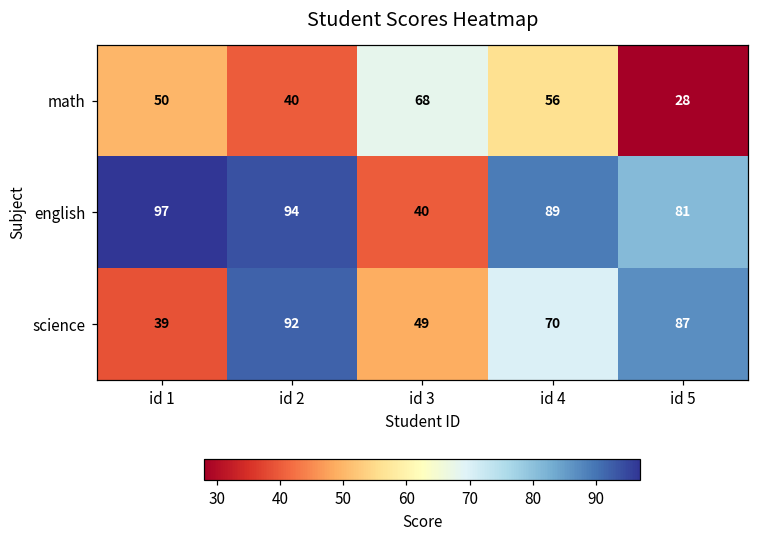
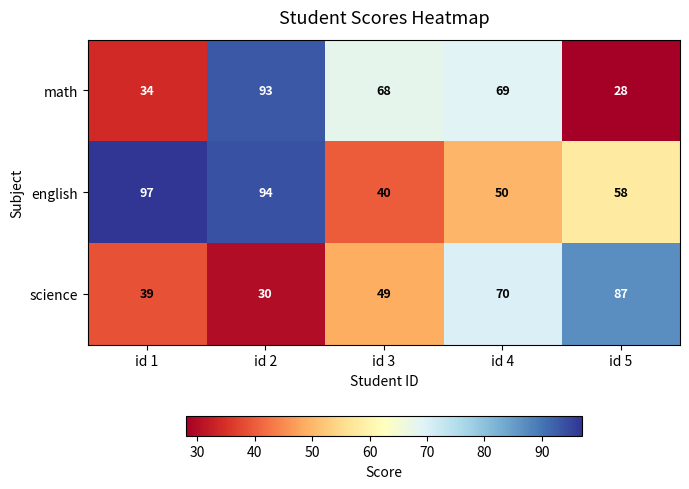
  {
    "math": {
-     "id 1": 50,
-     "id 2": 40,
+     "id 1": 34,
+     "id 2": 93,
      "id 3": 68,
-     "id 4": 56,
+     "id 4": 69,
      "id 5": 28
    },
    "english": {
      "id 1": 97,
      "id 2": 94,
      "id 3": 40,
-     "id 4": 89,
-     "id 5": 81
+     "id 4": 50,
+     "id 5": 58
    },
    "science": {
      "id 1": 39,
-     "id 2": 92,
+     "id 2": 30,
      "id 3": 49,
      "id 4": 70,
      "id 5": 87
    }
  }
